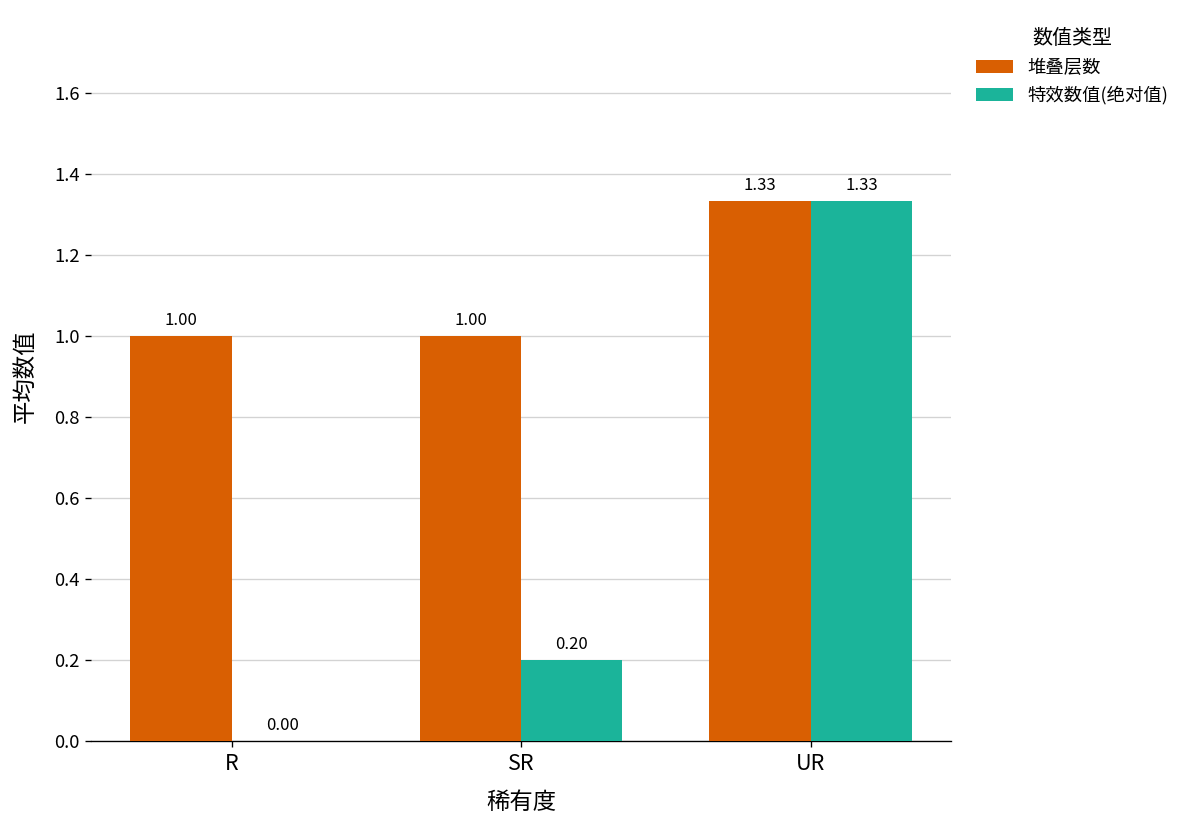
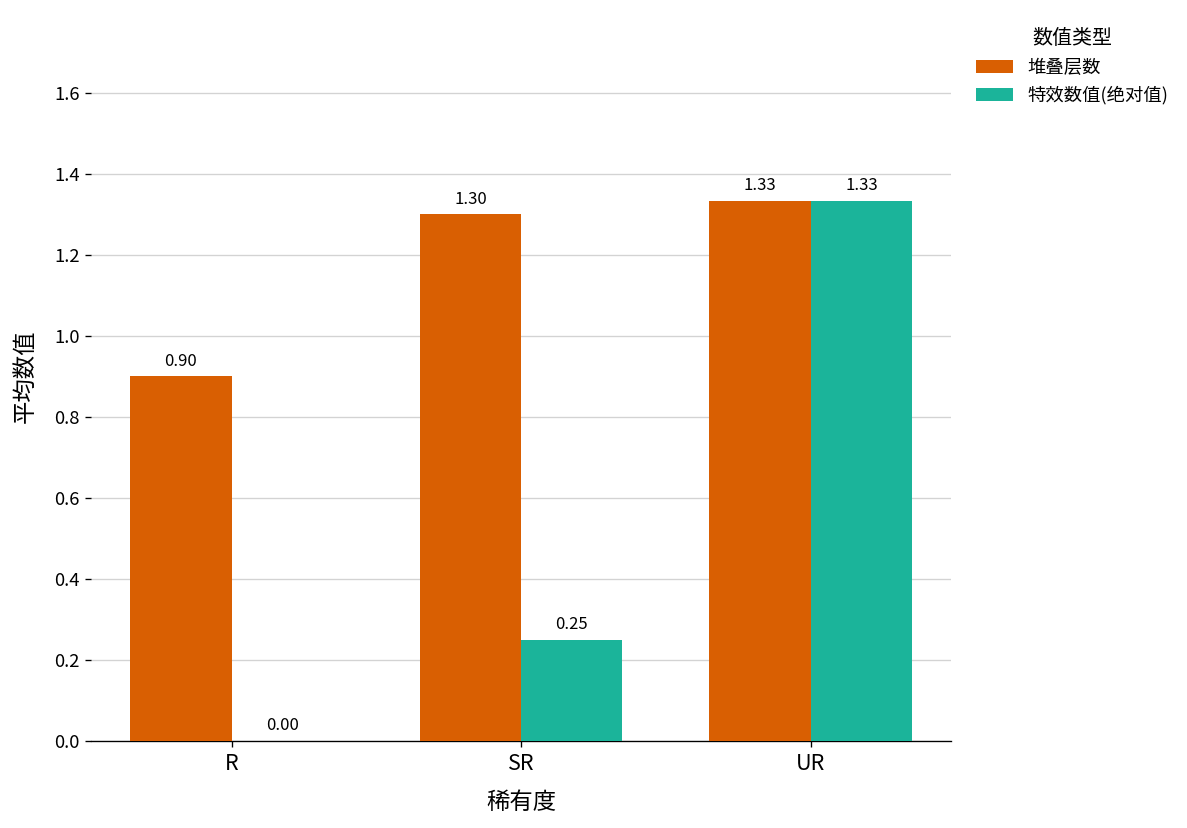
  {
    "堆叠层数": {
-     "R": 1.00,
-     "SR": 1.00,
+     "R": 0.90,
+     "SR": 1.30,
      "UR": 1.33
    },
    "特效数值(绝对值)": {
      "R": 0.00,
-     "SR": 0.20,
+     "SR": 0.25,
      "UR": 1.33
    }
  }
